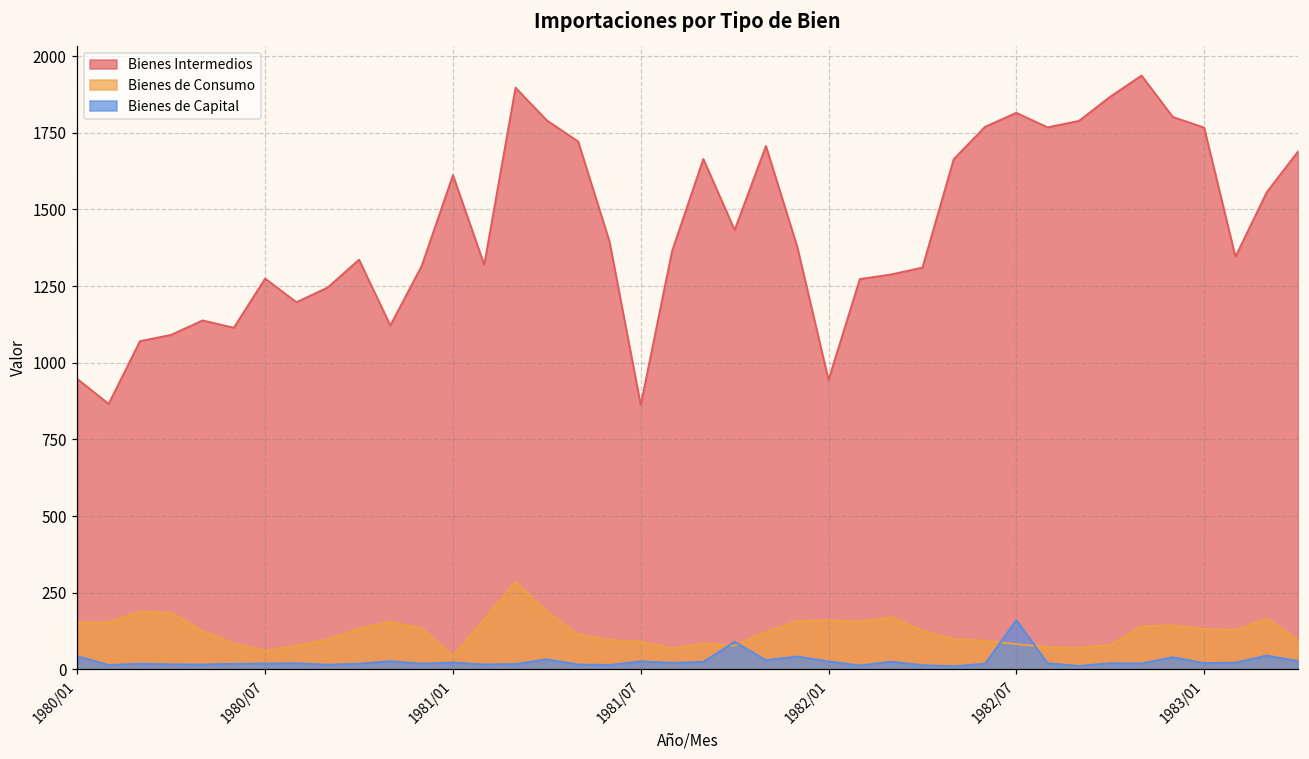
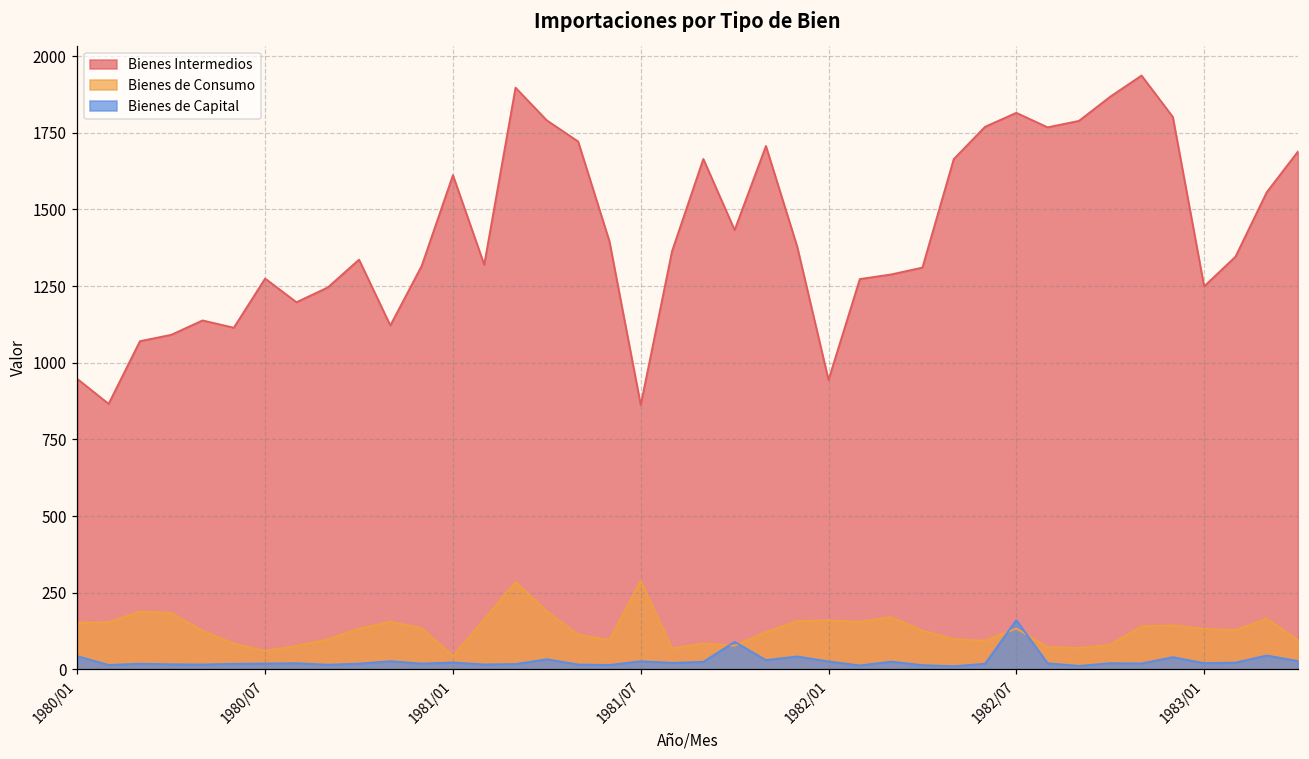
  {
    "Bienes Intermedios": {
      "1980/01": 950,
      "1980/07": 1270,
      "1981/01": 1610,
      "1981/07": 860,
      "1982/01": 940,
      "1982/07": 1820,
-     "1983/01": 1770
+     "1983/01": 1250
    },
    "Bienes de Consumo": {
      "1980/01": 150,
      "1980/07": 60,
      "1981/01": 40,
-     "1981/07": 90,
+     "1981/07": 290,
      "1982/01": 160,
-     "1982/07": 80,
+     "1982/07": 130,
      "1983/01": 130
    },
    "Bienes de Capital": {
      "1980/01": 40,
      "1980/07": 20,
      "1981/01": 20,
      "1981/07": 30,
      "1982/01": 30,
      "1982/07": 160,
      "1983/01": 20
    }
  }
